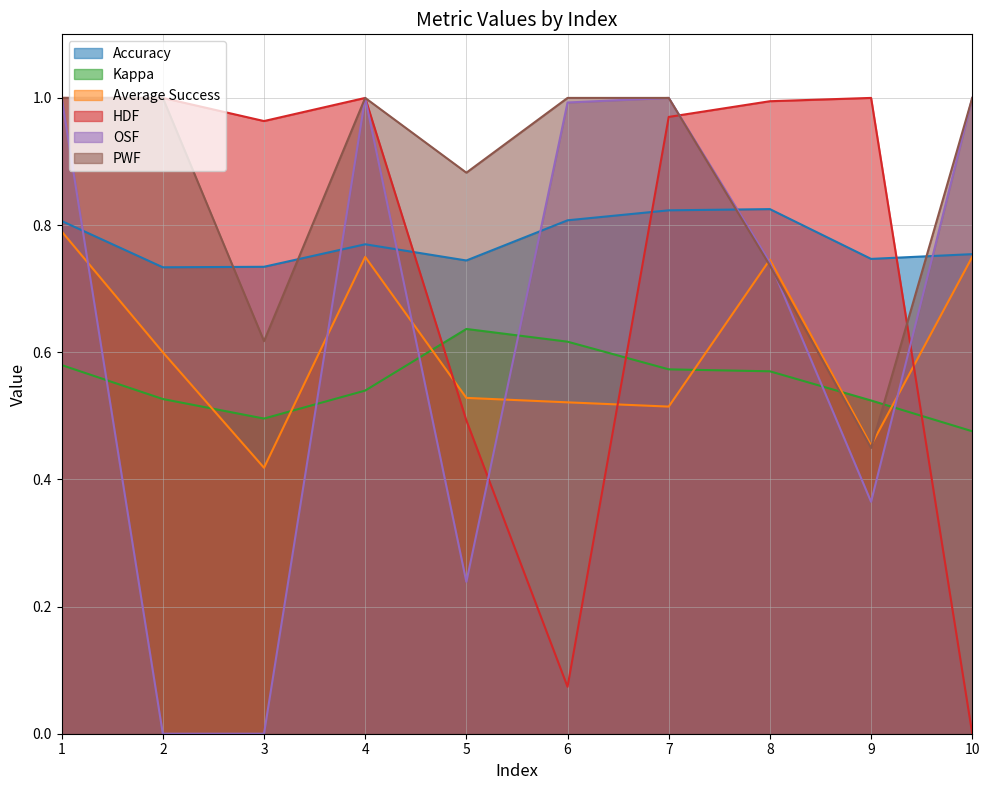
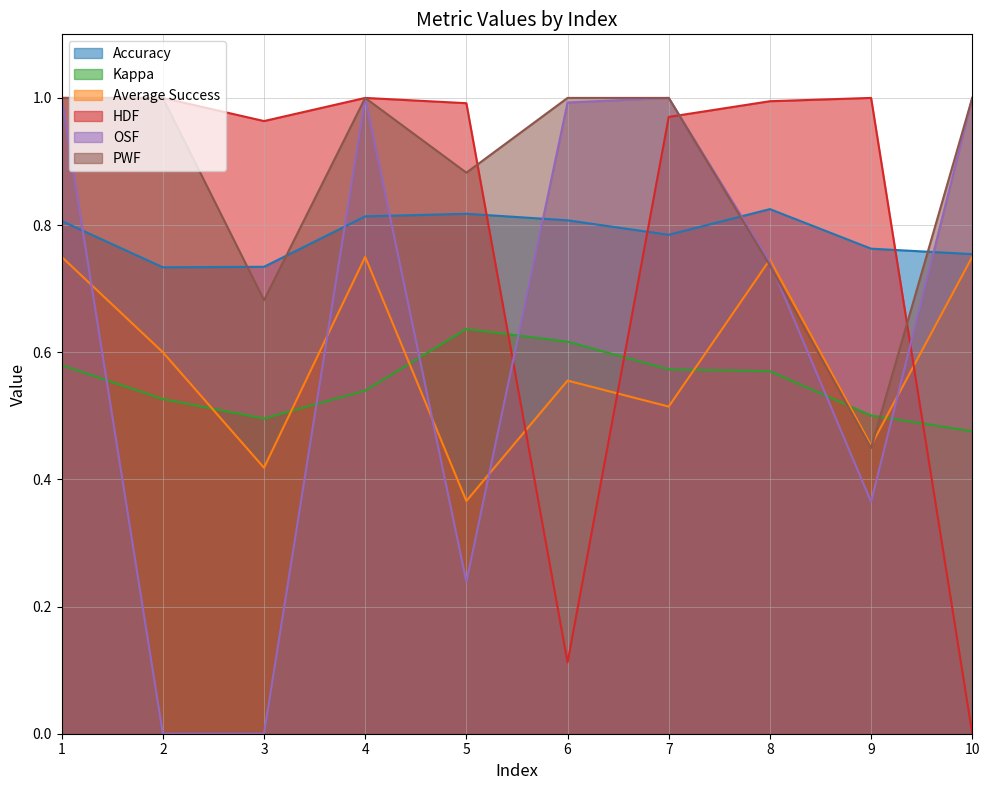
  {
    "Accuracy": {
      "1": 0.81,
      "2": 0.73,
      "3": 0.73,
-     "4": 0.77,
-     "5": 0.74,
+     "4": 0.81,
+     "5": 0.82,
      "6": 0.81,
-     "7": 0.82,
+     "7": 0.78,
      "8": 0.83,
-     "9": 0.75,
+     "9": 0.76,
      "10": 0.75
    },
    "Kappa": {
      "1": 0.58,
      "2": 0.53,
      "3": 0.50,
      "4": 0.54,
      "5": 0.64,
      "6": 0.62,
      "7": 0.57,
      "8": 0.57,
-     "9": 0.52,
+     "9": 0.50,
      "10": 0.48
    },
    "Average Success": {
-     "1": 0.79,
+     "1": 0.75,
      "2": 0.60,
      "3": 0.42,
      "4": 0.75,
-     "5": 0.53,
-     "6": 0.52,
+     "5": 0.37,
+     "6": 0.56,
      "7": 0.51,
      "8": 0.75,
      "9": 0.45,
      "10": 0.75
    },
    "HDF": {
      "3": 0.96,
-     "5": 0.49,
-     "6": 0.07,
+     "5": 0.99,
+     "6": 0.11,
      "7": 0.97,
      "8": 0.99,
      "9": 1.00,
      "10": 0.00
    },
    "OSF": {
      "2": 0.00,
      "3": 0.00,
      "5": 0.24,
      "6": 0.99,
      "8": 0.74,
      "9": 0.36
    },
    "PWF": {
-     "3": 0.62,
+     "3": 0.68,
      "5": 0.88,
      "6": 1.00,
      "8": 0.74,
      "9": 0.45
    }
  }
